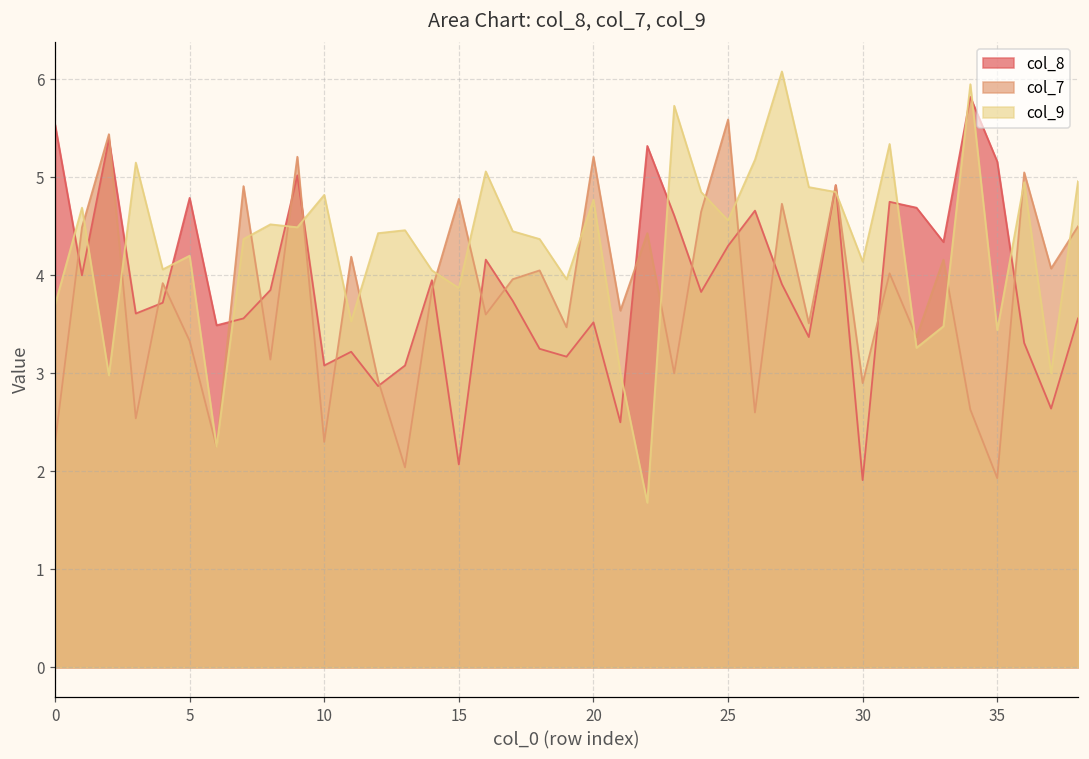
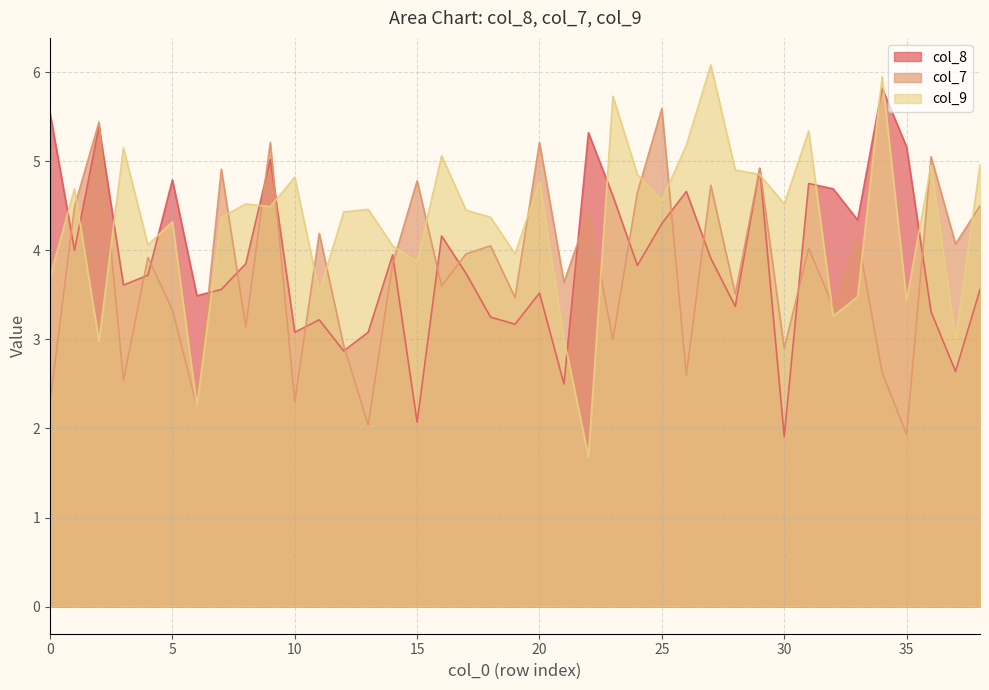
  {
    "col_9": {
      "0": 3.7,
-     "5": 4.2,
+     "5": 4.3,
      "10": 4.8,
      "15": 3.9,
      "20": 4.8,
      "25": 4.6,
-     "30": 4.1,
+     "30": 4.5,
      "35": 3.4
    }
  }
